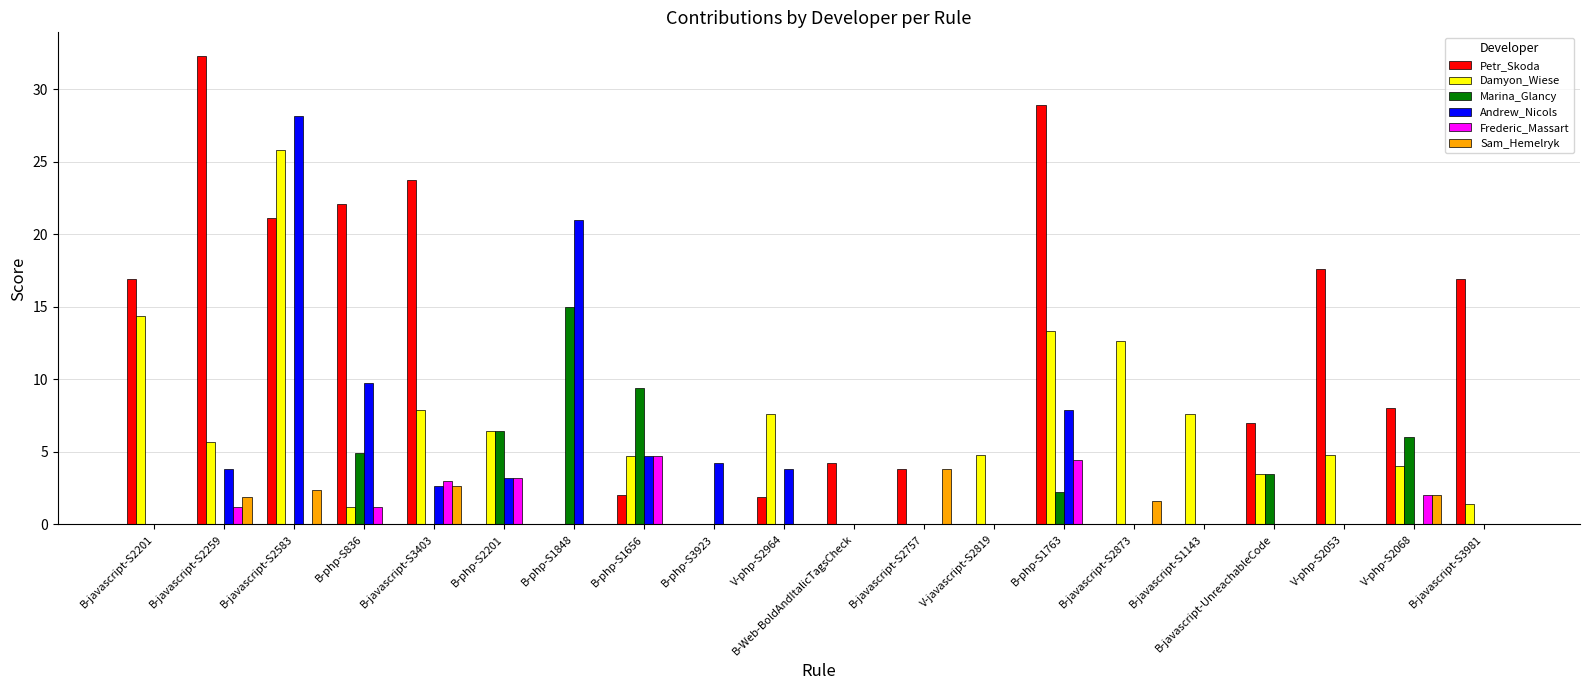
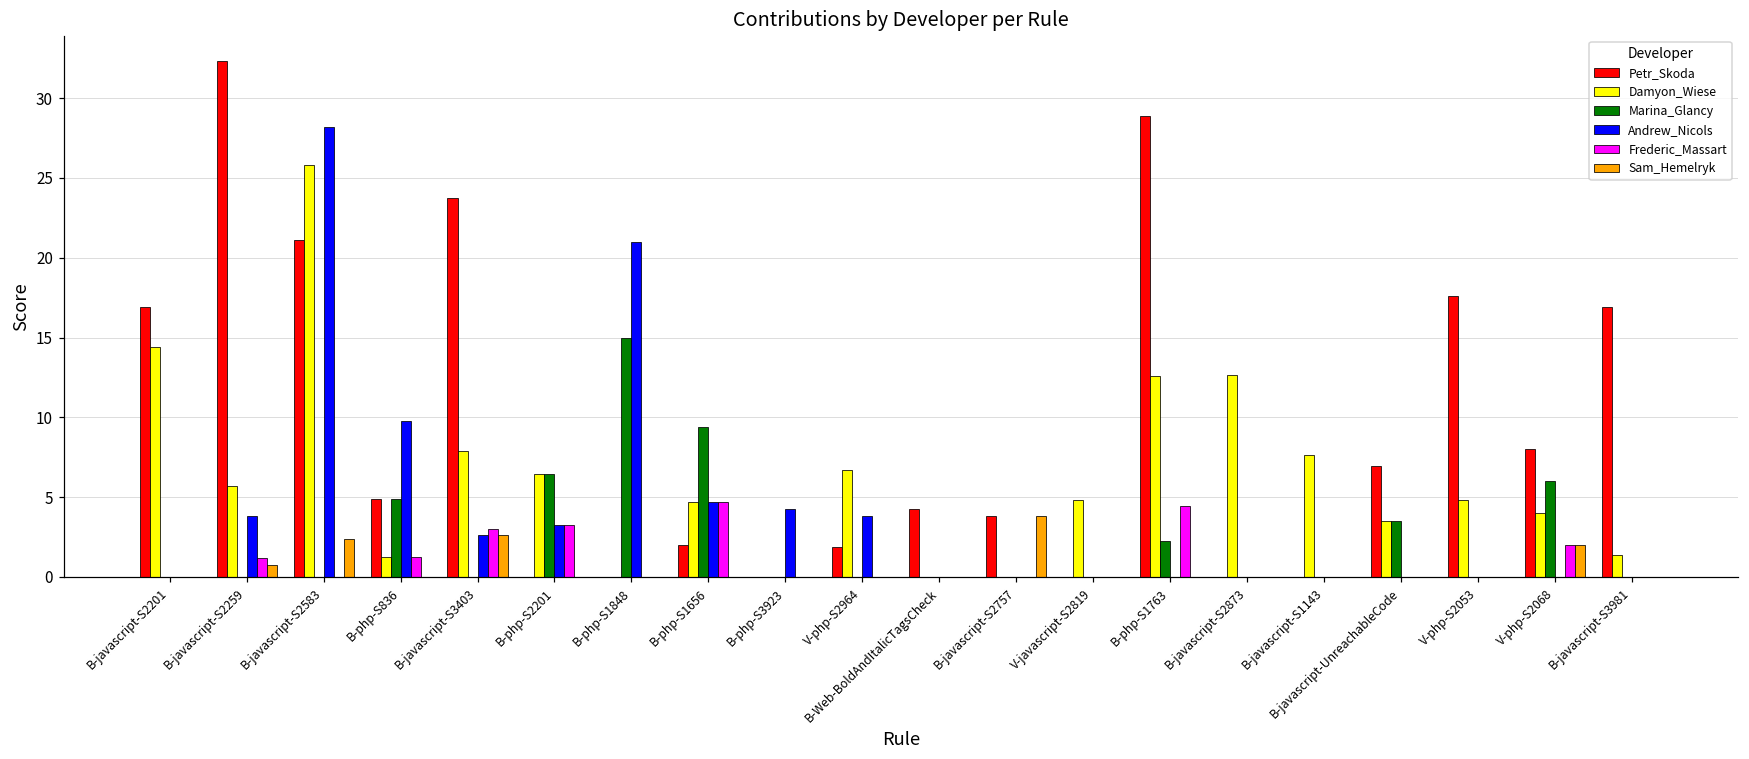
  {
    "Petr_Skoda": {
      "B-javascript-S2201": 16.9,
      "B-javascript-S2259": 32.3,
      "B-javascript-S2583": 21.1,
-     "B-php-S836": 22.1,
+     "B-php-S836": 4.9,
      "B-javascript-S3403": 23.7,
      "B-php-S2201": 0.0,
      "B-php-S1848": 0.0,
      "B-php-S1656": 2.0,
      "B-php-S3923": 0.0,
      "V-php-S2964": 1.9,
      "B-Web-BoldAndItalicTagsCheck": 4.2,
      "B-javascript-S2757": 3.8,
      "V-javascript-S2819": 0.0,
      "B-php-S1763": 28.9,
      "B-javascript-S2873": 0.0,
      "B-javascript-S1143": 0.0,
      "B-javascript-UnreachableCode": 7.0,
      "V-php-S2053": 17.6,
      "V-php-S2068": 8.0,
      "B-javascript-S3981": 16.9
    },
    "Damyon_Wiese": {
      "B-javascript-S2201": 14.4,
      "B-javascript-S2259": 5.7,
      "B-javascript-S2583": 25.8,
      "B-php-S836": 1.2,
      "B-javascript-S3403": 7.9,
      "B-php-S2201": 6.4,
      "B-php-S1848": 0.0,
      "B-php-S1656": 4.7,
      "B-php-S3923": 0.0,
-     "V-php-S2964": 7.6,
+     "V-php-S2964": 6.7,
      "B-Web-BoldAndItalicTagsCheck": 0.0,
      "B-javascript-S2757": 0.0,
      "V-javascript-S2819": 4.8,
-     "B-php-S1763": 13.3,
+     "B-php-S1763": 12.6,
      "B-javascript-S2873": 12.7,
      "B-javascript-S1143": 7.6,
      "B-javascript-UnreachableCode": 3.5,
      "V-php-S2053": 4.8,
      "V-php-S2068": 4.0,
      "B-javascript-S3981": 1.4
    },
    "Marina_Glancy": {
      "B-javascript-S2201": 0.0,
      "B-javascript-S2259": 0.0,
      "B-javascript-S2583": 0.0,
      "B-php-S836": 4.9,
      "B-javascript-S3403": 0.0,
      "B-php-S2201": 6.4,
      "B-php-S1848": 15.0,
      "B-php-S1656": 9.4,
      "B-php-S3923": 0.0,
      "V-php-S2964": 0.0,
      "B-Web-BoldAndItalicTagsCheck": 0.0,
      "B-javascript-S2757": 0.0,
      "V-javascript-S2819": 0.0,
      "B-php-S1763": 2.2,
      "B-javascript-S2873": 0.0,
      "B-javascript-S1143": 0.0,
      "B-javascript-UnreachableCode": 3.5,
      "V-php-S2053": 0.0,
      "V-php-S2068": 6.0,
      "B-javascript-S3981": 0.0
    },
    "Andrew_Nicols": {
      "B-javascript-S2201": 0.0,
      "B-javascript-S2259": 3.8,
      "B-javascript-S2583": 28.2,
      "B-php-S836": 9.8,
      "B-javascript-S3403": 2.6,
      "B-php-S2201": 3.2,
      "B-php-S1848": 21.0,
      "B-php-S1656": 4.7,
      "B-php-S3923": 4.2,
      "V-php-S2964": 3.8,
      "B-Web-BoldAndItalicTagsCheck": 0.0,
      "B-javascript-S2757": 0.0,
      "V-javascript-S2819": 0.0,
-     "B-php-S1763": 7.9,
+     "B-php-S1763": 0.0,
      "B-javascript-S2873": 0.0,
      "B-javascript-S1143": 0.0,
      "B-javascript-UnreachableCode": 0.0,
      "V-php-S2053": 0.0,
      "V-php-S2068": 0.0,
      "B-javascript-S3981": 0.0
    },
    "Frederic_Massart": {
      "B-javascript-S2201": 0.0,
      "B-javascript-S2259": 1.2,
      "B-javascript-S2583": 0.0,
      "B-php-S836": 1.2,
      "B-javascript-S3403": 3.0,
      "B-php-S2201": 3.2,
      "B-php-S1848": 0.0,
      "B-php-S1656": 4.7,
      "B-php-S3923": 0.0,
      "V-php-S2964": 0.0,
      "B-Web-BoldAndItalicTagsCheck": 0.0,
      "B-javascript-S2757": 0.0,
      "V-javascript-S2819": 0.0,
      "B-php-S1763": 4.4,
      "B-javascript-S2873": 0.0,
      "B-javascript-S1143": 0.0,
      "B-javascript-UnreachableCode": 0.0,
      "V-php-S2053": 0.0,
      "V-php-S2068": 2.0,
      "B-javascript-S3981": 0.0
    },
    "Sam_Hemelryk": {
      "B-javascript-S2201": 0.0,
-     "B-javascript-S2259": 1.9,
+     "B-javascript-S2259": 0.7,
      "B-javascript-S2583": 2.3,
      "B-php-S836": 0.0,
      "B-javascript-S3403": 2.6,
      "B-php-S2201": 0.0,
      "B-php-S1848": 0.0,
      "B-php-S1656": 0.0,
      "B-php-S3923": 0.0,
      "V-php-S2964": 0.0,
      "B-Web-BoldAndItalicTagsCheck": 0.0,
      "B-javascript-S2757": 3.8,
      "V-javascript-S2819": 0.0,
      "B-php-S1763": 0.0,
-     "B-javascript-S2873": 1.6,
+     "B-javascript-S2873": 0.0,
      "B-javascript-S1143": 0.0,
      "B-javascript-UnreachableCode": 0.0,
      "V-php-S2053": 0.0,
      "V-php-S2068": 2.0,
      "B-javascript-S3981": 0.0
    }
  }
